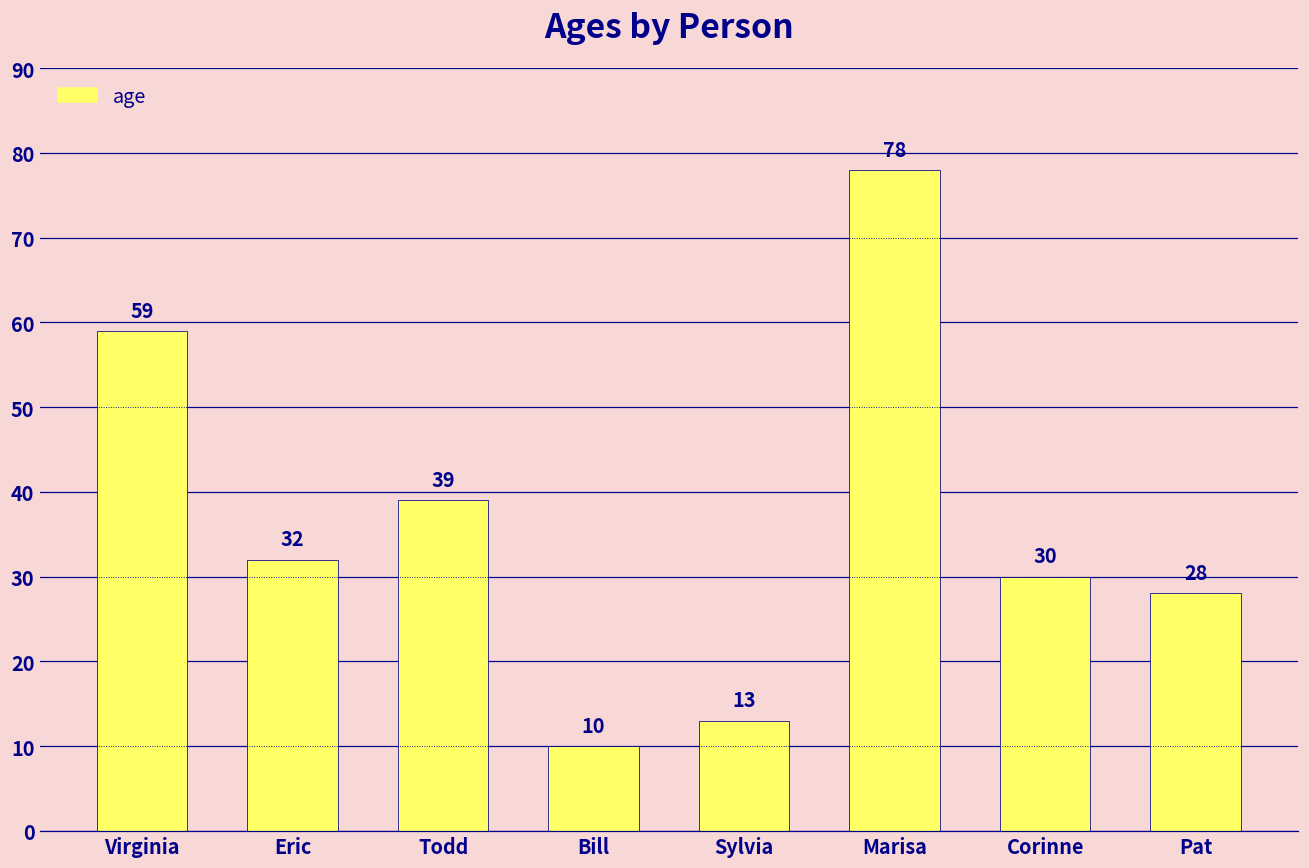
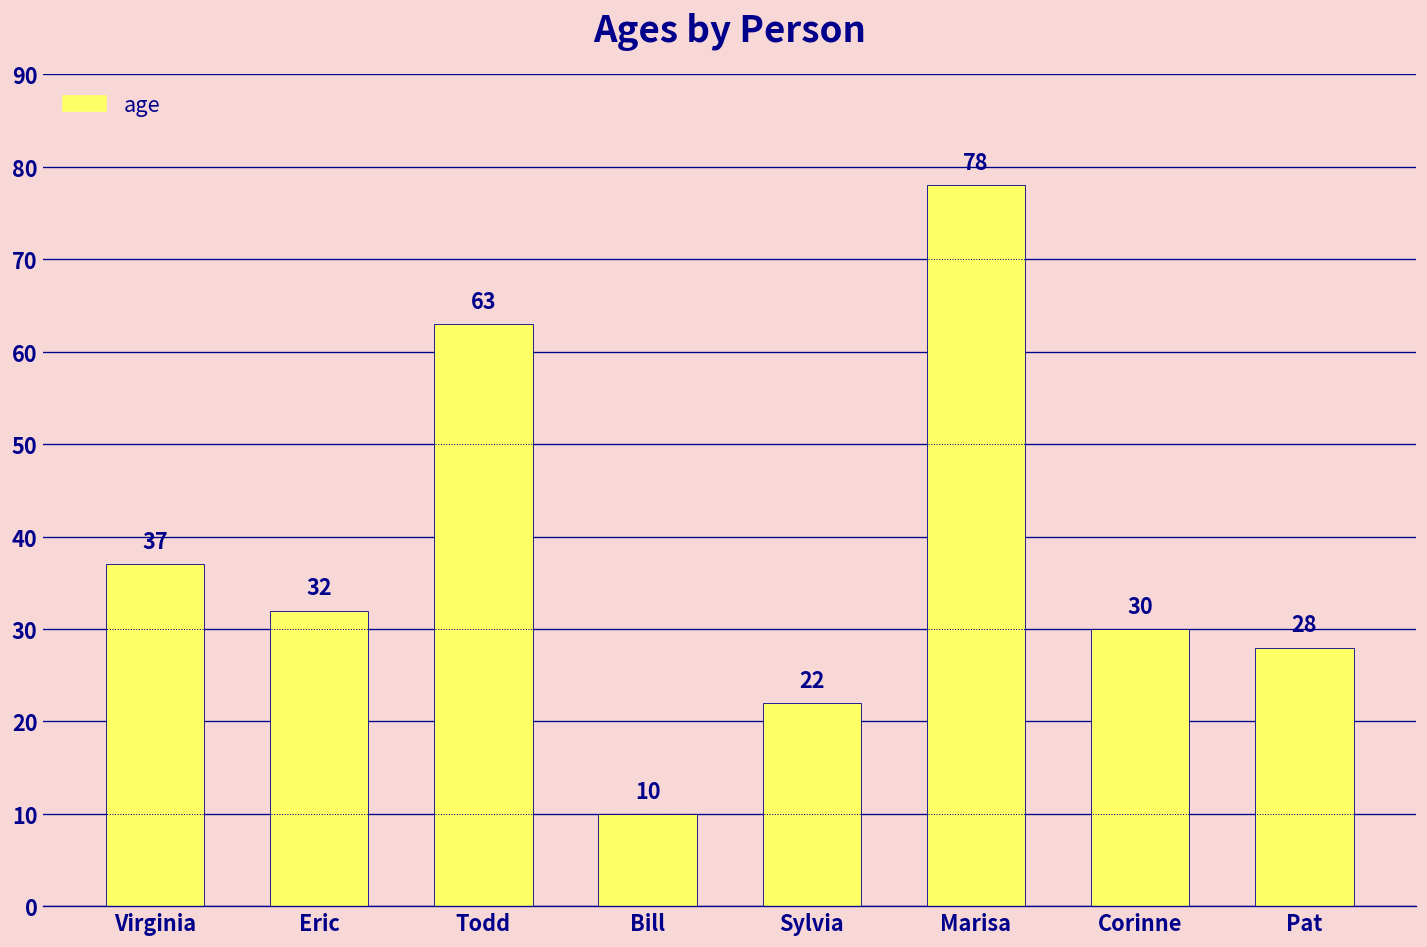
  {
-   "Virginia": 59,
+   "Virginia": 37,
    "Eric": 32,
-   "Todd": 39,
+   "Todd": 63,
    "Bill": 10,
-   "Sylvia": 13,
+   "Sylvia": 22,
    "Marisa": 78,
    "Corinne": 30,
    "Pat": 28
  }
